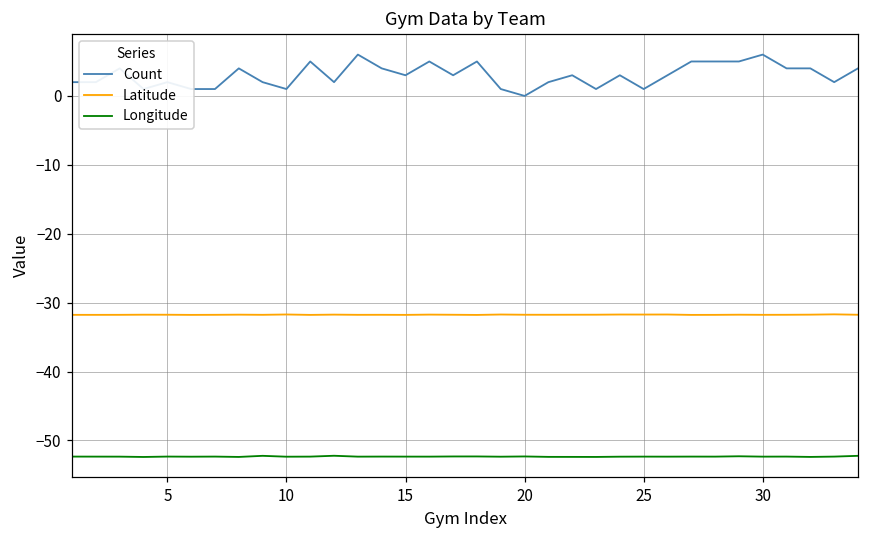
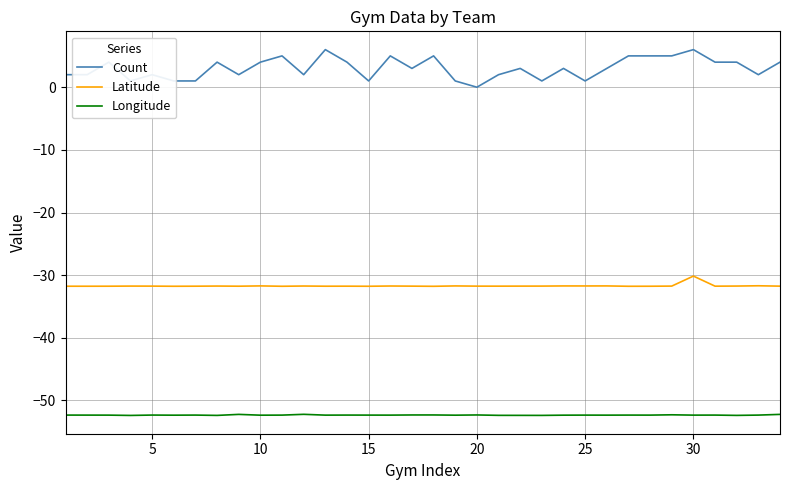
  {
    "Count": {
-     "10": 1,
-     "15": 3,
+     "10": 4,
+     "15": 1,
      "20": 0,
      "25": 1,
      "30": 6
    },
    "Latitude": {
      "5": -32,
      "10": -32,
      "15": -32,
      "20": -32,
      "25": -32,
-     "30": -32
+     "30": -30
    },
    "Longitude": {
      "5": -52,
      "10": -52,
      "15": -52,
      "20": -52,
      "25": -52,
      "30": -52
    }
  }
